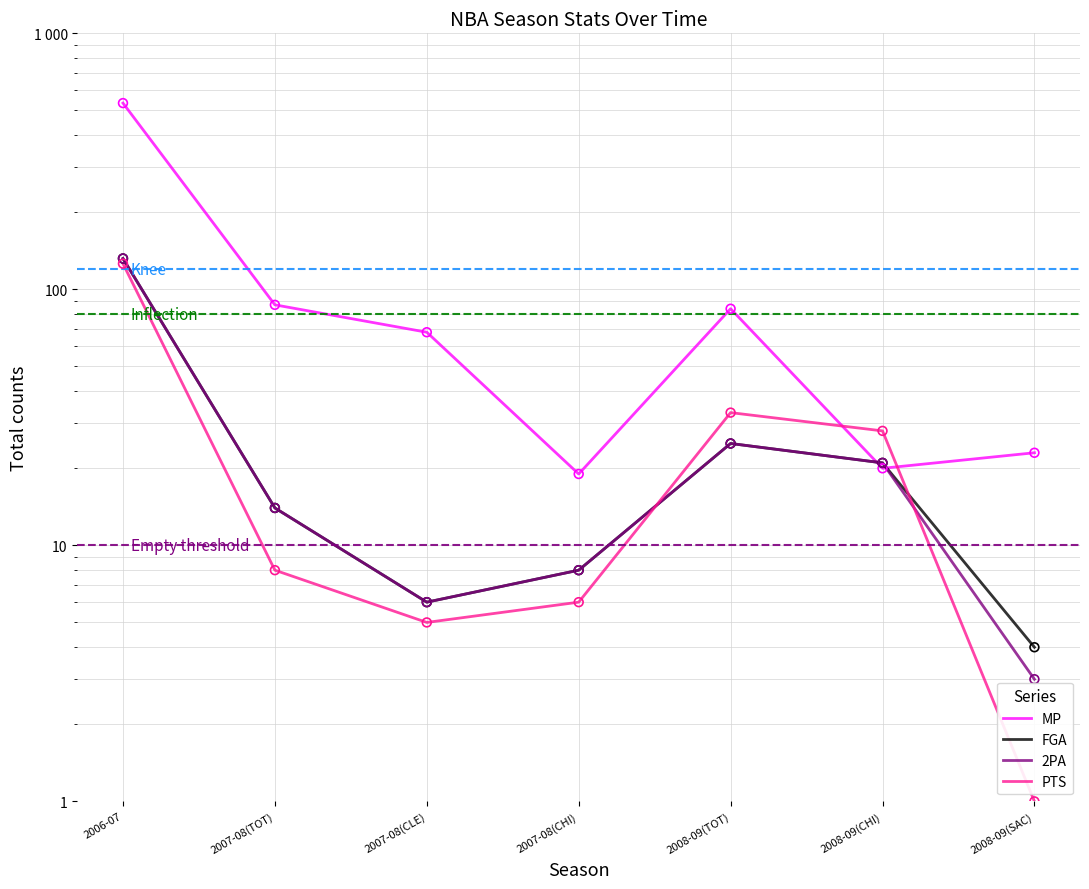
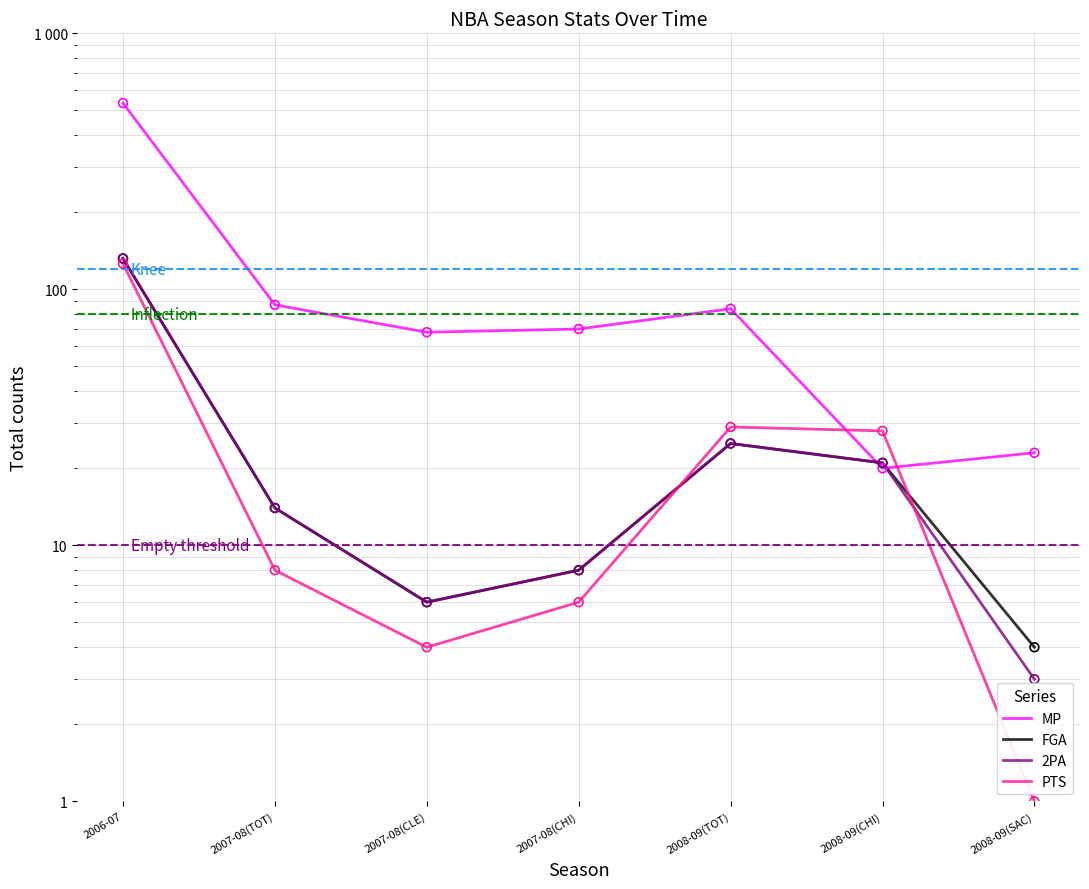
  {
    "MP": {
      "2006-07": 530,
      "2007-08(TOT)": 87,
      "2007-08(CLE)": 68,
-     "2007-08(CHI)": 19,
+     "2007-08(CHI)": 70,
      "2008-09(TOT)": 84,
      "2008-09(CHI)": 20,
      "2008-09(SAC)": 23
    },
    "FGA": {
      "2008-09(SAC)": 4
    },
    "2PA": {
      "2008-09(SAC)": 3
    },
    "PTS": {
      "2006-07": 130,
      "2007-08(TOT)": 8,
-     "2007-08(CLE)": 5,
+     "2007-08(CLE)": 4,
      "2007-08(CHI)": 6,
-     "2008-09(TOT)": 33,
+     "2008-09(TOT)": 29,
      "2008-09(CHI)": 28,
      "2008-09(SAC)": 1
    }
  }
